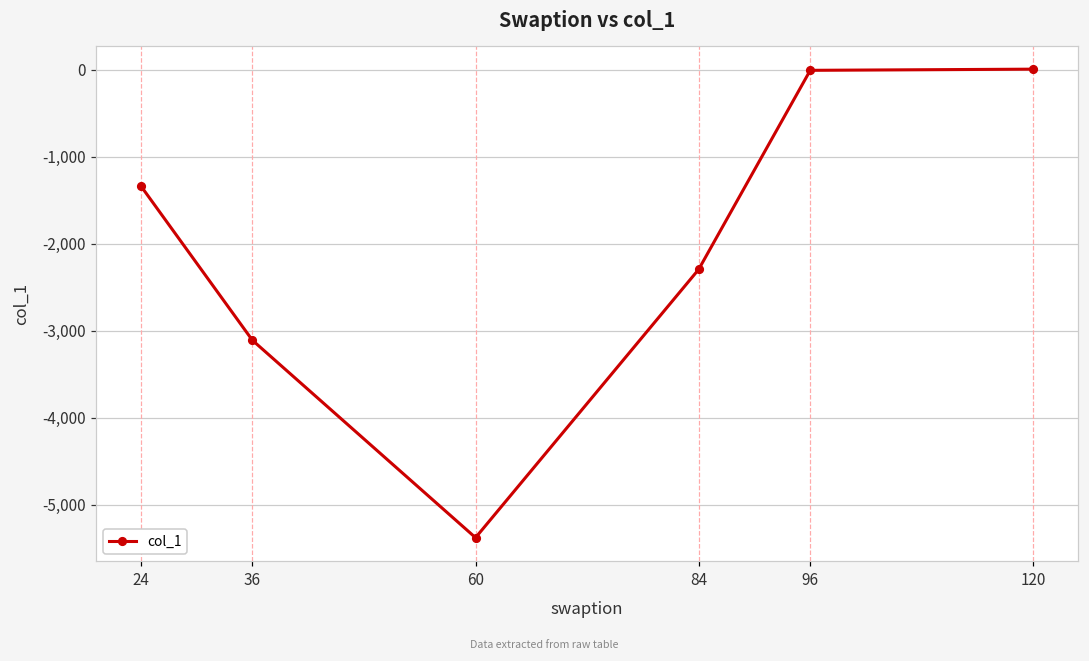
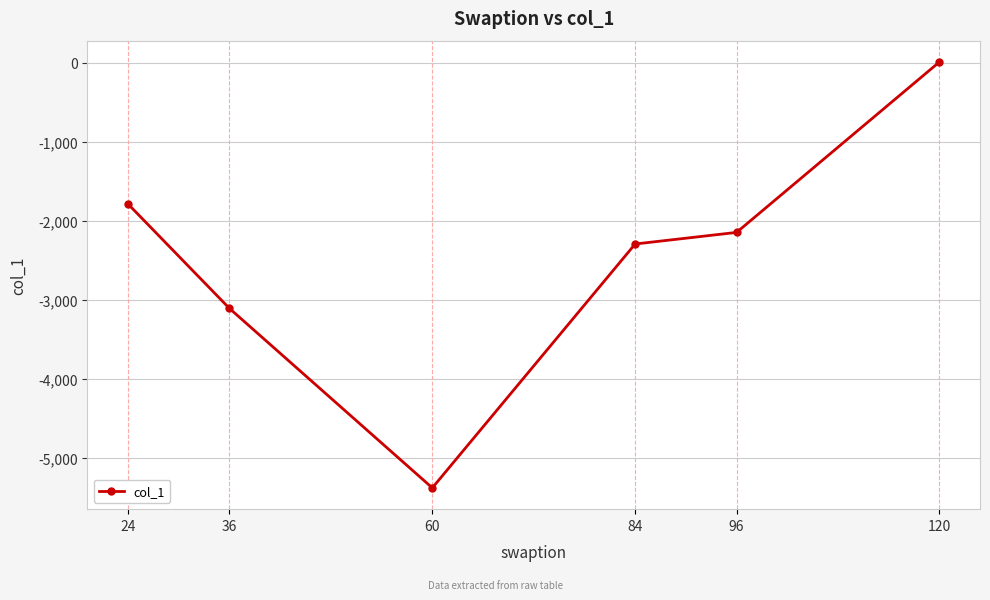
  {
-   "24": "-1,300",
+   "24": "-1,800",
    "36": "-3,100",
    "60": "-5,400",
    "84": "-2,300",
-   "96": "0",
+   "96": "-2,100",
    "120": "0"
  }
